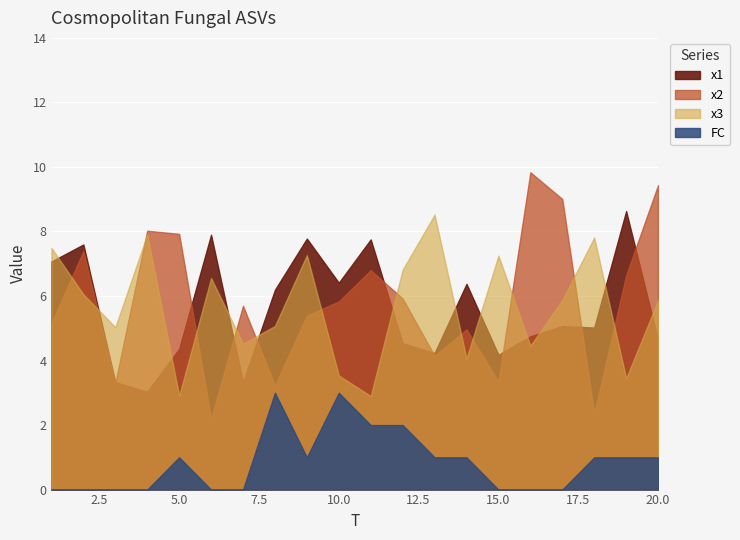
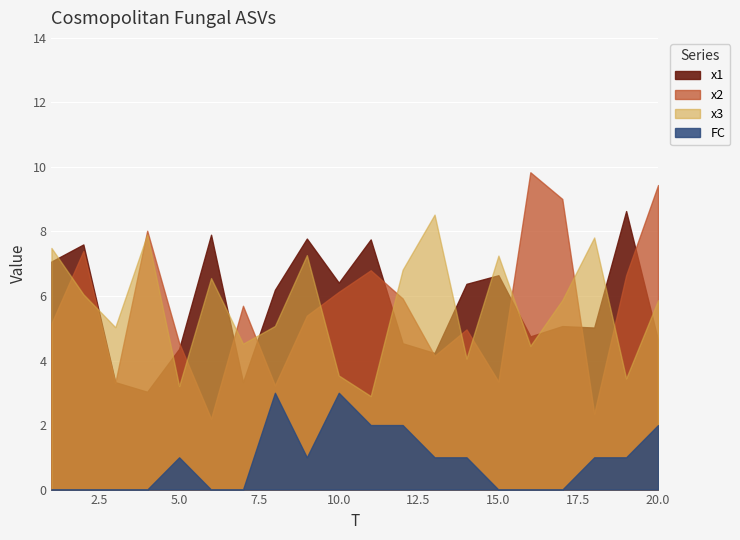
  {
    "x1": {
      "5.0": 4.4,
      "10.0": 6.4,
-     "15.0": 4.2,
+     "15.0": 6.6,
      "20.0": 4.6
    },
    "x2": {
-     "5.0": 7.9,
-     "10.0": 5.8,
+     "5.0": 4.5,
+     "10.0": 6.1,
      "15.0": 3.4,
      "20.0": 9.4
    },
    "x3": {
-     "5.0": 2.9,
+     "5.0": 3.2,
      "10.0": 3.5,
      "15.0": 7.3,
      "20.0": 5.9
    },
    "FC": {
      "5.0": 1,
      "10.0": 3,
      "15.0": 0,
-     "20.0": 1
+     "20.0": 2
    }
  }
